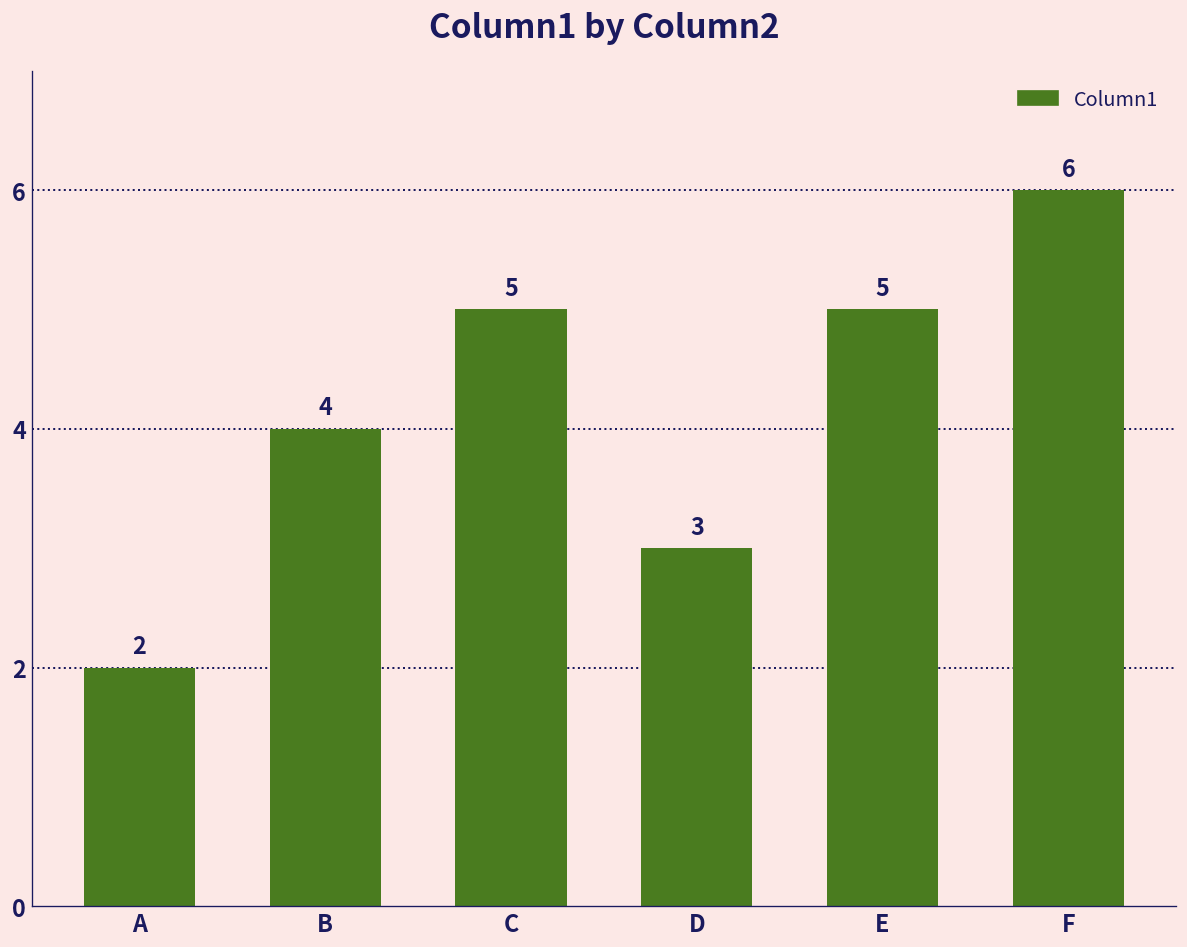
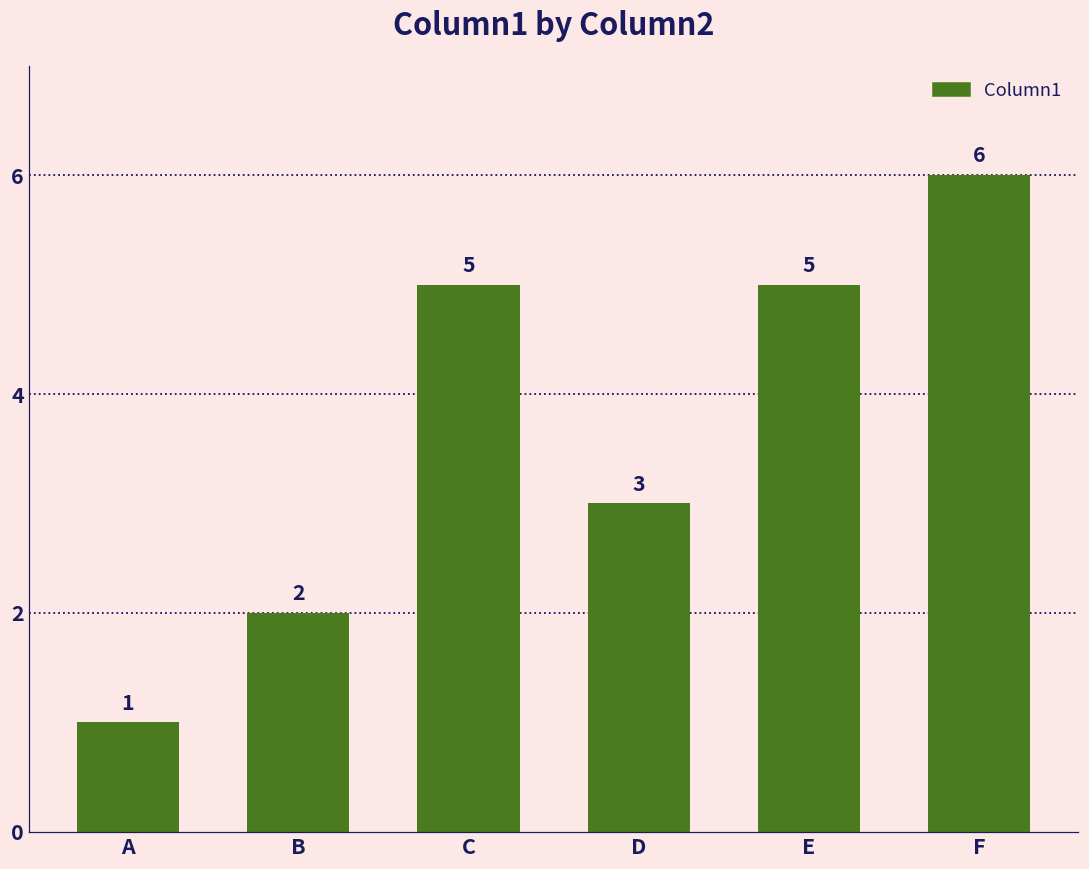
  {
-   "A": 2,
-   "B": 4,
+   "A": 1,
+   "B": 2,
    "C": 5,
    "D": 3,
    "E": 5,
    "F": 6
  }
